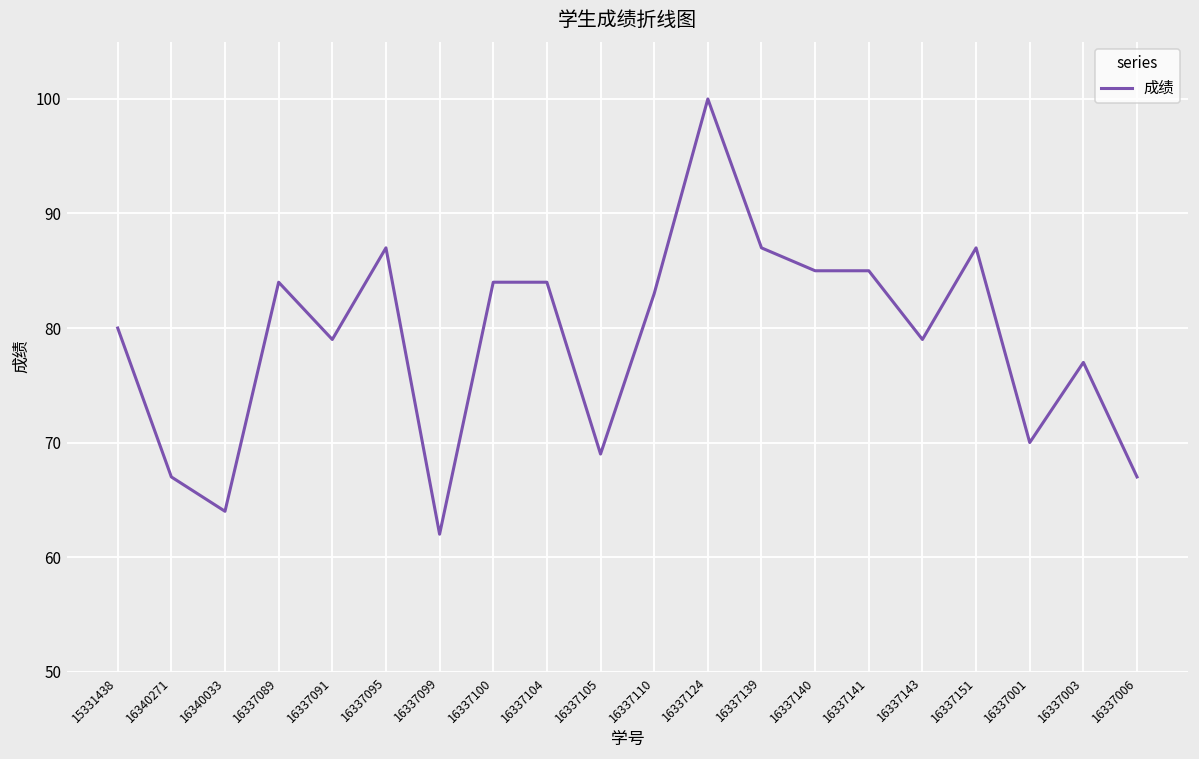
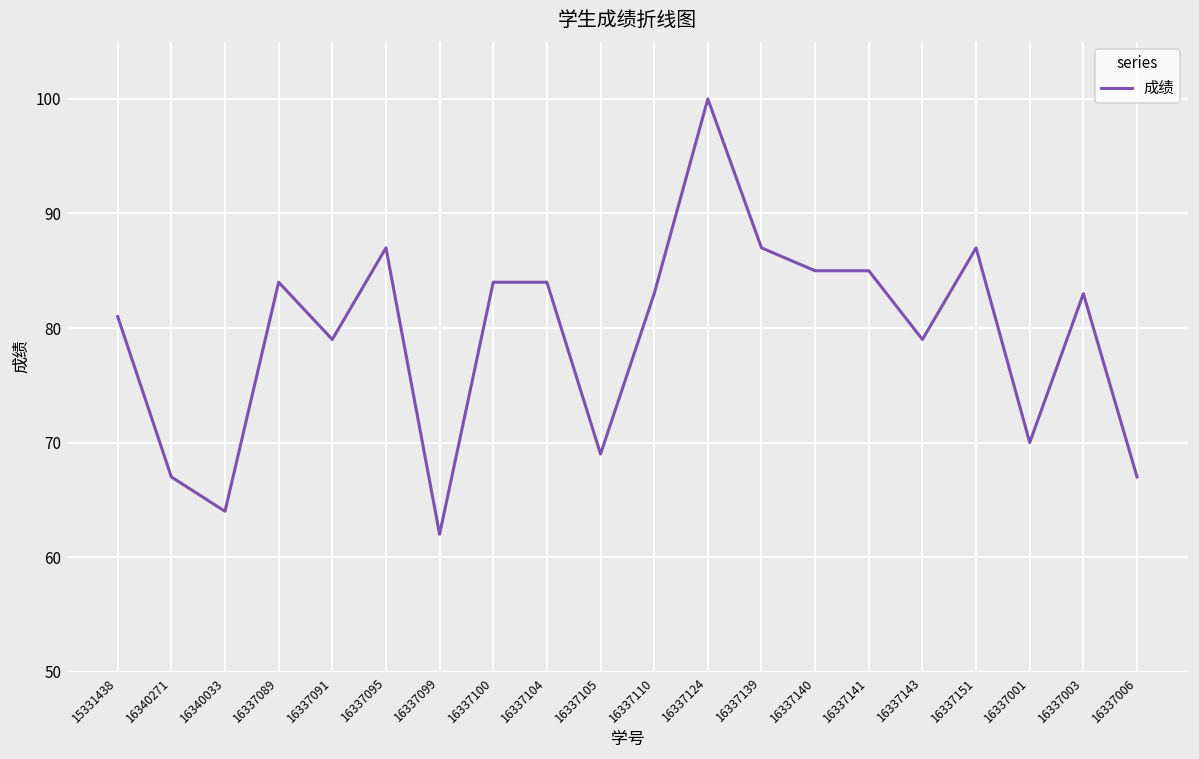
  {
-   "15331438": 80,
+   "15331438": 81,
    "16340271": 67,
    "16340033": 64,
    "16337089": 84,
    "16337091": 79,
    "16337095": 87,
    "16337099": 62,
    "16337100": 84,
    "16337104": 84,
    "16337105": 69,
    "16337110": 83,
    "16337124": 100,
    "16337139": 87,
    "16337140": 85,
    "16337141": 85,
    "16337143": 79,
    "16337151": 87,
    "16337001": 70,
-   "16337003": 77,
+   "16337003": 83,
    "16337006": 67
  }
